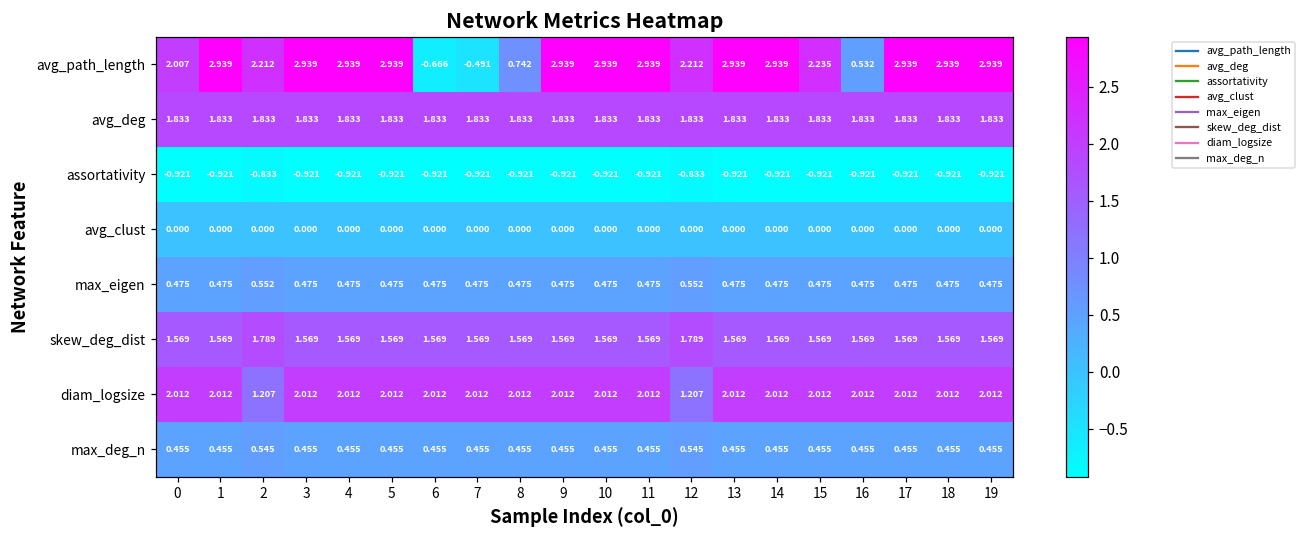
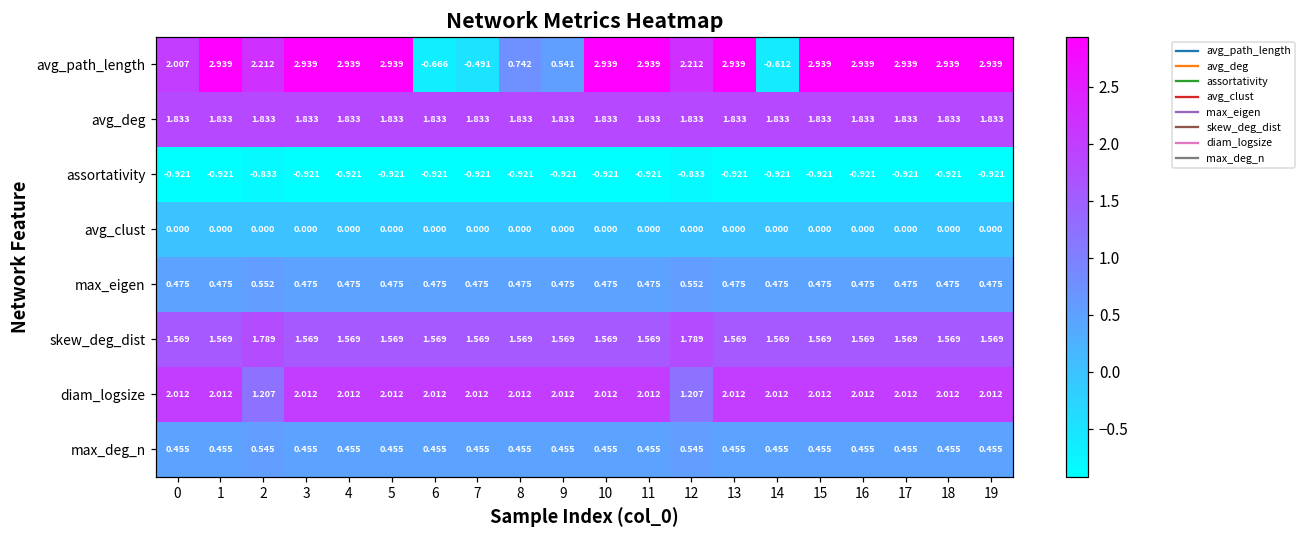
  {
    "avg_path_length": {
      "0": 2.007,
      "1": 2.939,
      "2": 2.212,
      "3": 2.939,
      "4": 2.939,
      "5": 2.939,
      "6": -0.666,
      "7": -0.491,
      "8": 0.742,
-     "9": 2.939,
+     "9": 0.541,
      "10": 2.939,
      "11": 2.939,
      "12": 2.212,
      "13": 2.939,
-     "14": 2.939,
-     "15": 2.235,
-     "16": 0.532,
+     "14": -0.612,
+     "15": 2.939,
+     "16": 2.939,
      "17": 2.939,
      "18": 2.939,
      "19": 2.939
    },
    "avg_deg": {
      "0": 1.833,
      "1": 1.833,
      "2": 1.833,
      "3": 1.833,
      "4": 1.833,
      "5": 1.833,
      "6": 1.833,
      "7": 1.833,
      "8": 1.833,
      "9": 1.833,
      "10": 1.833,
      "11": 1.833,
      "12": 1.833,
      "13": 1.833,
      "14": 1.833,
      "15": 1.833,
      "16": 1.833,
      "17": 1.833,
      "18": 1.833,
      "19": 1.833
    },
    "assortativity": {
      "0": -0.921,
      "1": -0.921,
      "2": -0.833,
      "3": -0.921,
      "4": -0.921,
      "5": -0.921,
      "6": -0.921,
      "7": -0.921,
      "8": -0.921,
      "9": -0.921,
      "10": -0.921,
      "11": -0.921,
      "12": -0.833,
      "13": -0.921,
      "14": -0.921,
      "15": -0.921,
      "16": -0.921,
      "17": -0.921,
      "18": -0.921,
      "19": -0.921
    },
    "avg_clust": {
      "0": 0.000,
      "1": 0.000,
      "2": 0.000,
      "3": 0.000,
      "4": 0.000,
      "5": 0.000,
      "6": 0.000,
      "7": 0.000,
      "8": 0.000,
      "9": 0.000,
      "10": 0.000,
      "11": 0.000,
      "12": 0.000,
      "13": 0.000,
      "14": 0.000,
      "15": 0.000,
      "16": 0.000,
      "17": 0.000,
      "18": 0.000,
      "19": 0.000
    },
    "max_eigen": {
      "0": 0.475,
      "1": 0.475,
      "2": 0.552,
      "3": 0.475,
      "4": 0.475,
      "5": 0.475,
      "6": 0.475,
      "7": 0.475,
      "8": 0.475,
      "9": 0.475,
      "10": 0.475,
      "11": 0.475,
      "12": 0.552,
      "13": 0.475,
      "14": 0.475,
      "15": 0.475,
      "16": 0.475,
      "17": 0.475,
      "18": 0.475,
      "19": 0.475
    },
    "skew_deg_dist": {
      "0": 1.569,
      "1": 1.569,
      "2": 1.789,
      "3": 1.569,
      "4": 1.569,
      "5": 1.569,
      "6": 1.569,
      "7": 1.569,
      "8": 1.569,
      "9": 1.569,
      "10": 1.569,
      "11": 1.569,
      "12": 1.789,
      "13": 1.569,
      "14": 1.569,
      "15": 1.569,
      "16": 1.569,
      "17": 1.569,
      "18": 1.569,
      "19": 1.569
    },
    "diam_logsize": {
      "0": 2.012,
      "1": 2.012,
      "2": 1.207,
      "3": 2.012,
      "4": 2.012,
      "5": 2.012,
      "6": 2.012,
      "7": 2.012,
      "8": 2.012,
      "9": 2.012,
      "10": 2.012,
      "11": 2.012,
      "12": 1.207,
      "13": 2.012,
      "14": 2.012,
      "15": 2.012,
      "16": 2.012,
      "17": 2.012,
      "18": 2.012,
      "19": 2.012
    },
    "max_deg_n": {
      "0": 0.455,
      "1": 0.455,
      "2": 0.545,
      "3": 0.455,
      "4": 0.455,
      "5": 0.455,
      "6": 0.455,
      "7": 0.455,
      "8": 0.455,
      "9": 0.455,
      "10": 0.455,
      "11": 0.455,
      "12": 0.545,
      "13": 0.455,
      "14": 0.455,
      "15": 0.455,
      "16": 0.455,
      "17": 0.455,
      "18": 0.455,
      "19": 0.455
    }
  }
